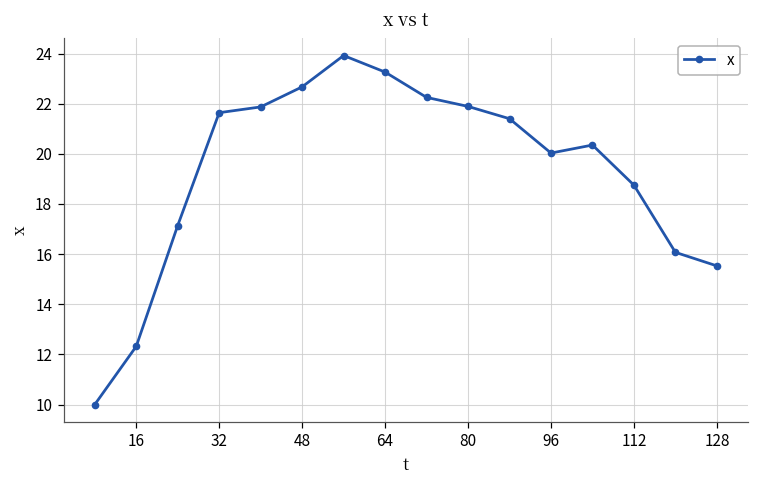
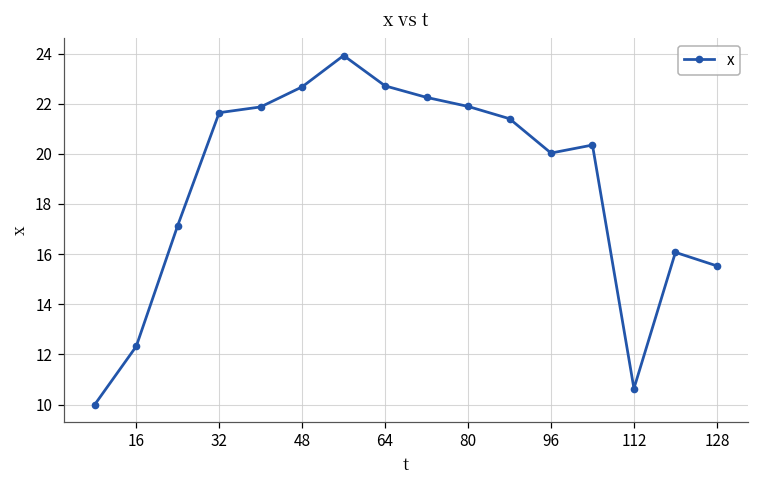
  {
    "16": 12.3,
    "32": 21.6,
    "48": 22.7,
-   "64": 23.3,
+   "64": 22.7,
    "80": 21.9,
    "96": 20.0,
-   "112": 18.8,
+   "112": 10.6,
    "128": 15.5
  }
